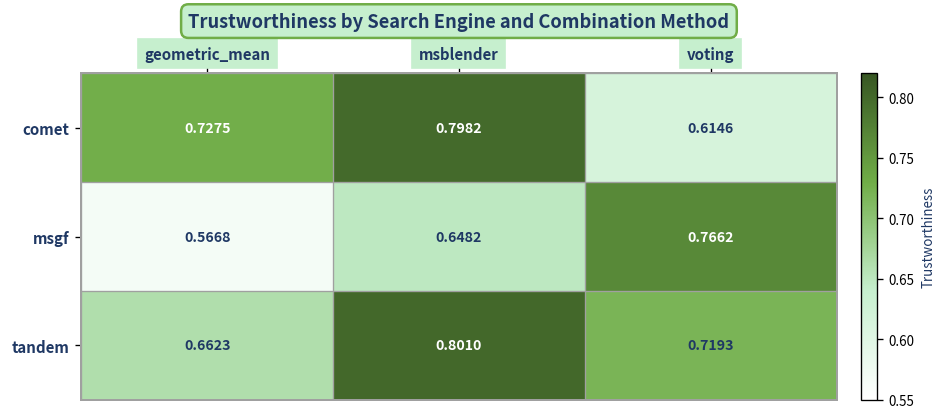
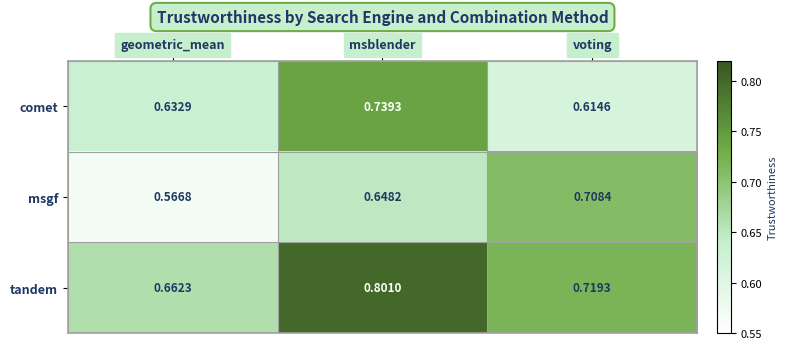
  {
    "comet": {
-     "geometric_mean": 0.7275,
-     "msblender": 0.7982,
+     "geometric_mean": 0.6329,
+     "msblender": 0.7393,
      "voting": 0.6146
    },
    "msgf": {
      "geometric_mean": 0.5668,
      "msblender": 0.6482,
-     "voting": 0.7662
+     "voting": 0.7084
    },
    "tandem": {
      "geometric_mean": 0.6623,
      "msblender": 0.8010,
      "voting": 0.7193
    }
  }
